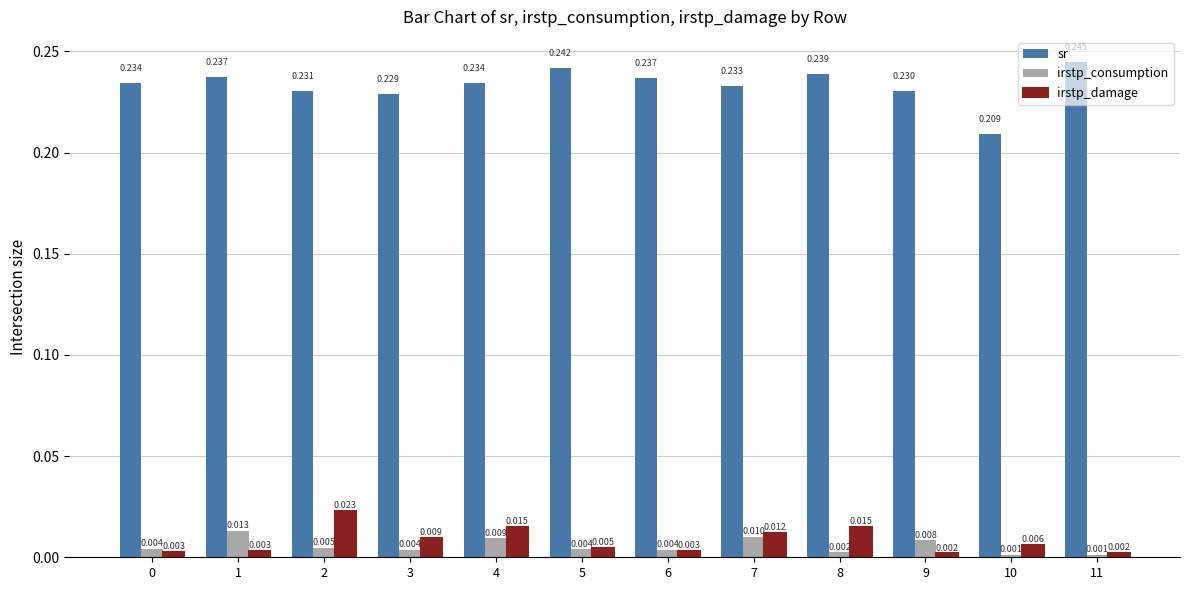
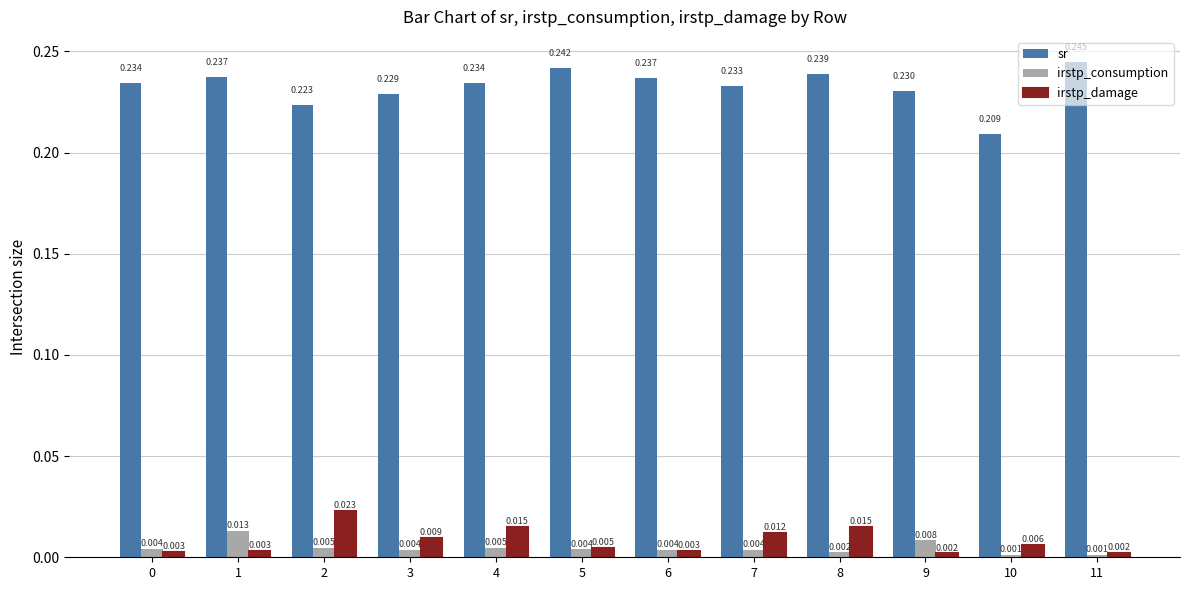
  {
    "sr": {
      "0": 0.234,
      "1": 0.237,
-     "2": 0.231,
+     "2": 0.223,
      "3": 0.229,
      "4": 0.234,
      "5": 0.242,
      "6": 0.237,
      "7": 0.233,
      "8": 0.239,
      "9": 0.230,
      "10": 0.209
    },
    "irstp_consumption": {
      "0": 0.004,
      "1": 0.013,
      "2": 0.005,
      "3": 0.004,
-     "4": 0.009,
+     "4": 0.005,
      "5": 0.004,
      "6": 0.004,
-     "7": 0.010,
+     "7": 0.004,
      "8": 0.002,
      "9": 0.008,
      "10": 0.001,
      "11": 0.001
    },
    "irstp_damage": {
      "0": 0.003,
      "1": 0.003,
      "2": 0.023,
      "3": 0.009,
      "4": 0.015,
      "5": 0.005,
      "6": 0.003,
      "7": 0.012,
      "8": 0.015,
      "9": 0.002,
      "10": 0.006,
      "11": 0.002
    }
  }
